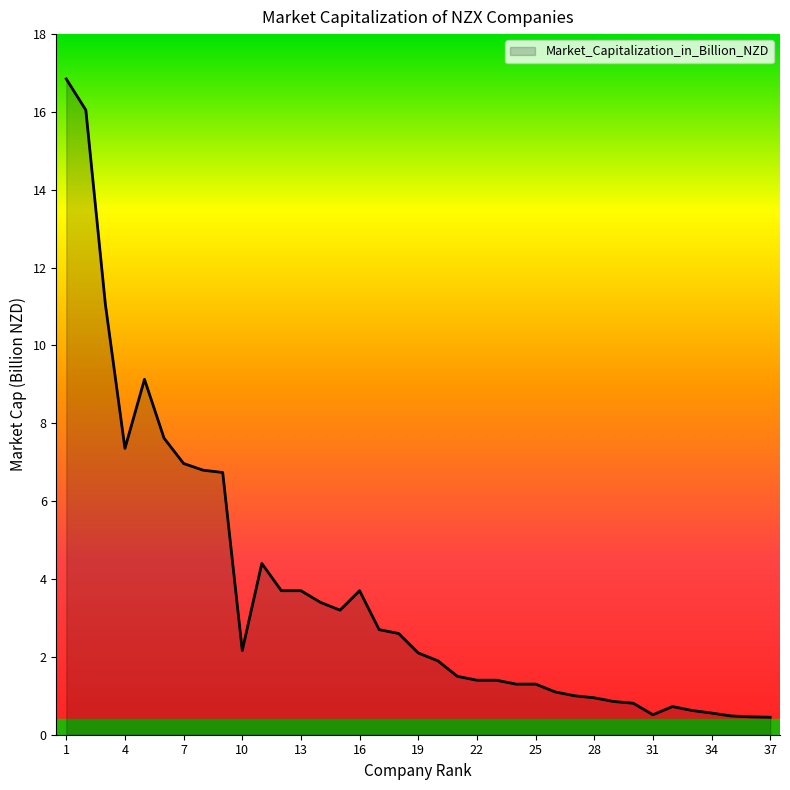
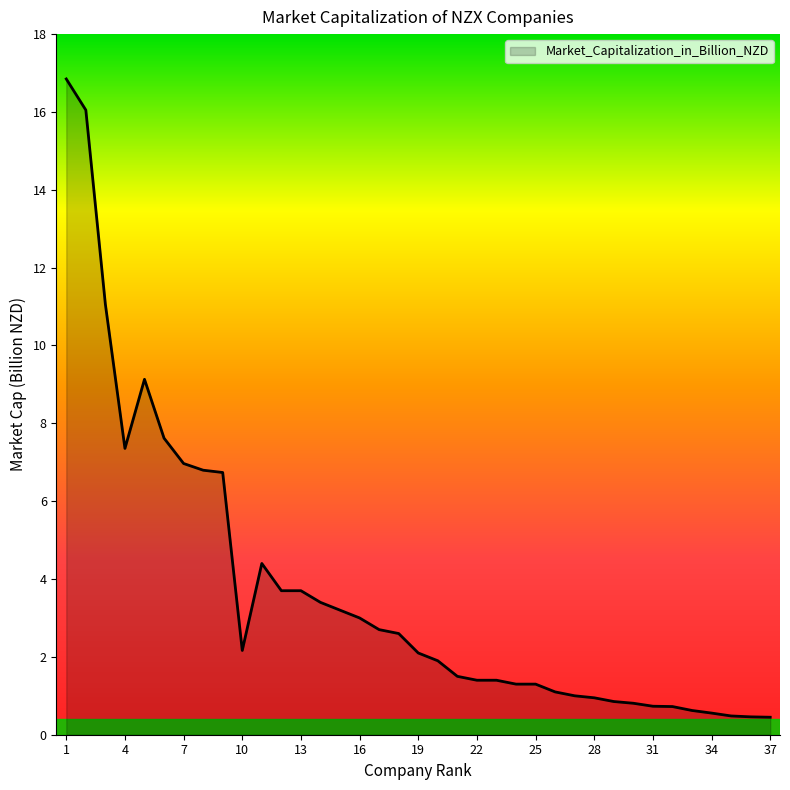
  {
    "1": 16.8,
    "4": 7.4,
    "7": 7.0,
    "10": 2.2,
    "13": 3.7,
-   "16": 3.7,
+   "16": 3.0,
    "19": 2.1,
    "22": 1.4,
    "25": 1.3,
    "28": 0.9,
-   "31": 0.5,
+   "31": 0.7,
    "34": 0.6,
    "37": 0.4
  }
